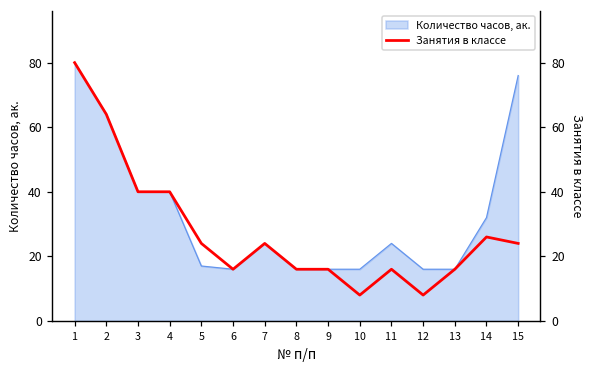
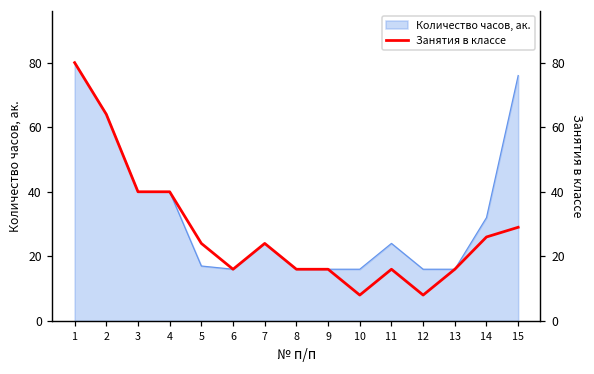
  {
    "Количество часов, ак.": {
      "1": 80,
      "2": 64,
      "3": 40,
      "4": 40,
      "5": 17,
      "6": 16,
      "7": 24,
      "8": 16,
      "9": 16,
      "10": 16,
      "11": 24,
      "12": 16,
      "13": 16,
      "14": 32,
      "15": 76
    },
    "Занятия в классе": {
      "1": 80,
      "2": 64,
      "3": 40,
      "4": 40,
      "5": 24,
      "6": 16,
      "7": 24,
      "8": 16,
      "9": 16,
      "10": 8,
      "11": 16,
      "12": 8,
      "13": 16,
      "14": 26,
-     "15": 24
+     "15": 29
    }
  }
